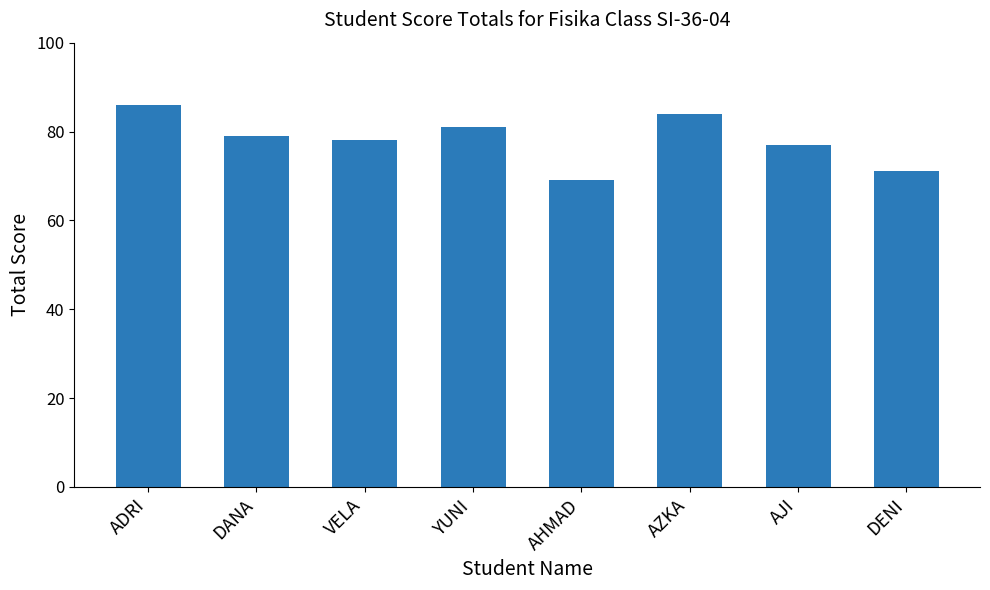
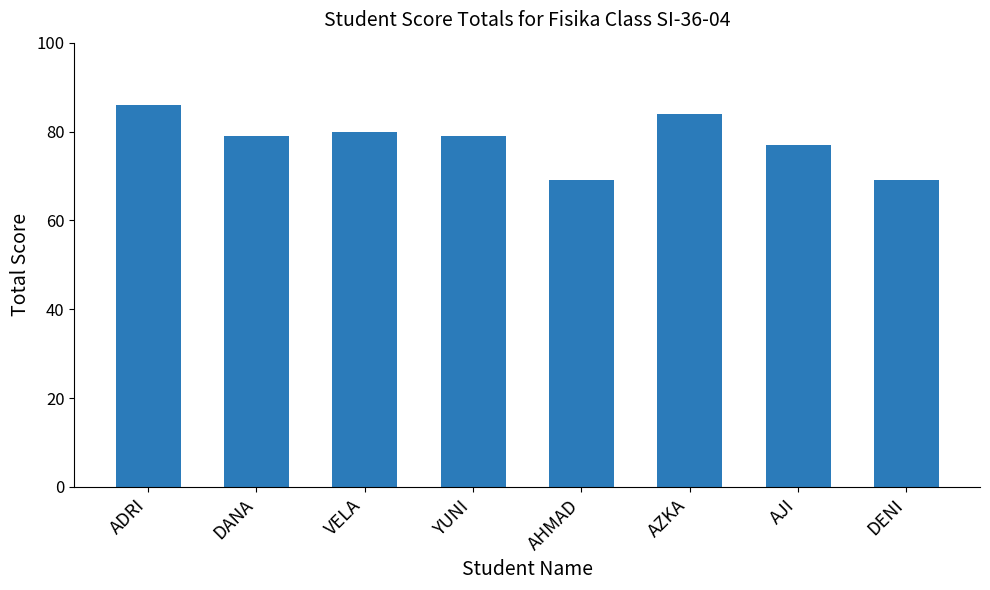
  {
    "ADRI": 86,
    "DANA": 79,
-   "VELA": 78,
-   "YUNI": 81,
+   "VELA": 80,
+   "YUNI": 79,
    "AHMAD": 69,
    "AZKA": 84,
    "AJI": 77,
-   "DENI": 71
+   "DENI": 69
  }
